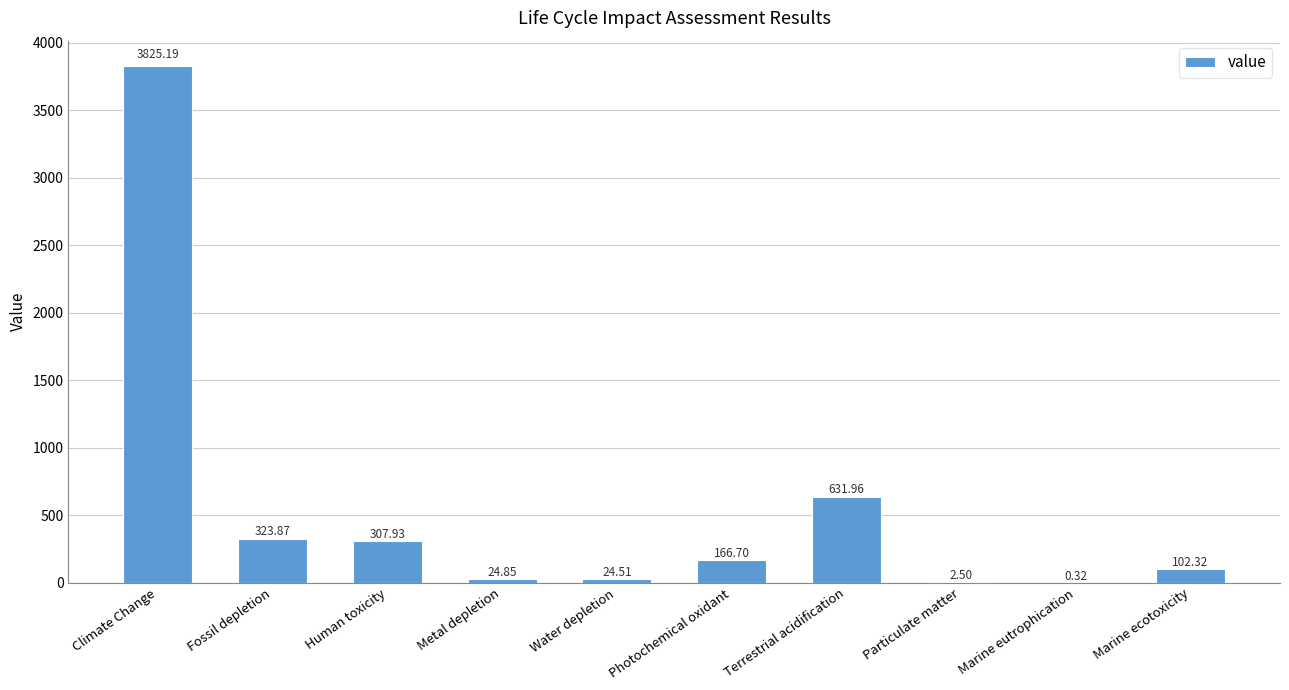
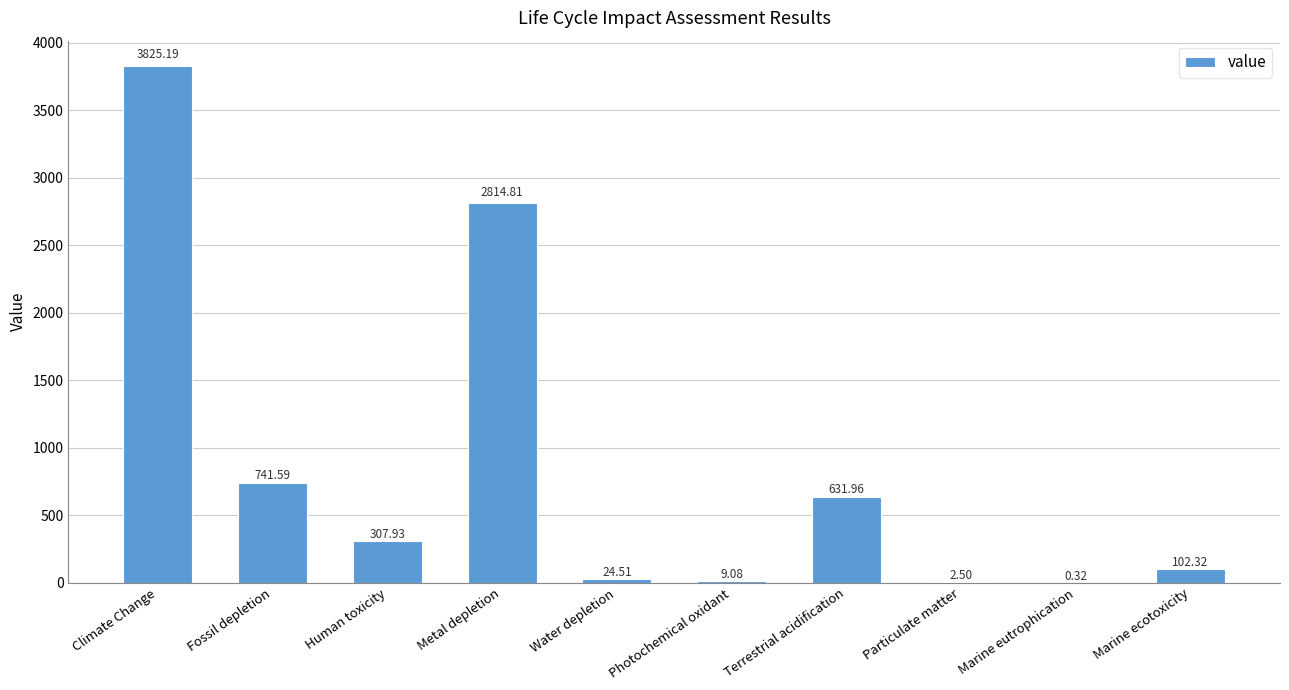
  {
    "Climate Change": 3825.19,
-   "Fossil depletion": 323.87,
+   "Fossil depletion": 741.59,
    "Human toxicity": 307.93,
-   "Metal depletion": 24.85,
+   "Metal depletion": 2814.81,
    "Water depletion": 24.51,
-   "Photochemical oxidant": 166.70,
+   "Photochemical oxidant": 9.08,
    "Terrestrial acidification": 631.96,
    "Particulate matter": 2.50,
    "Marine eutrophication": 0.32,
    "Marine ecotoxicity": 102.32
  }
